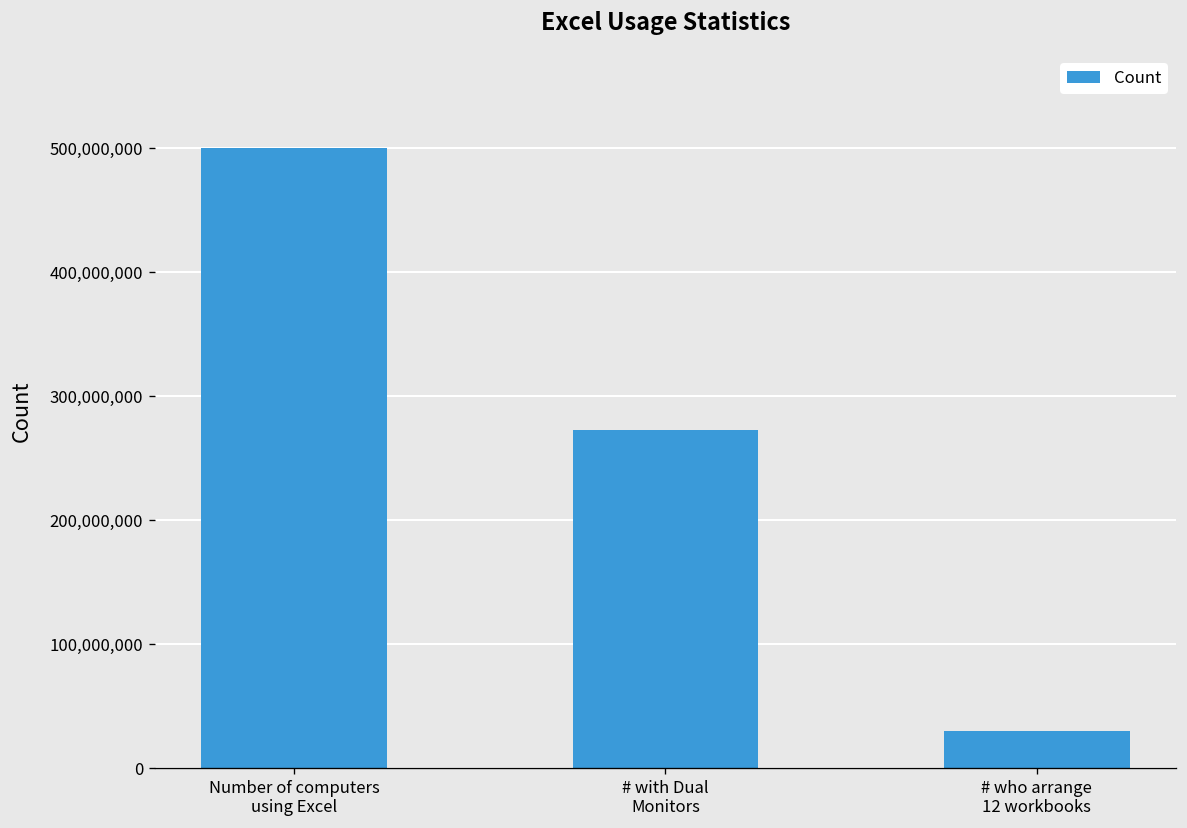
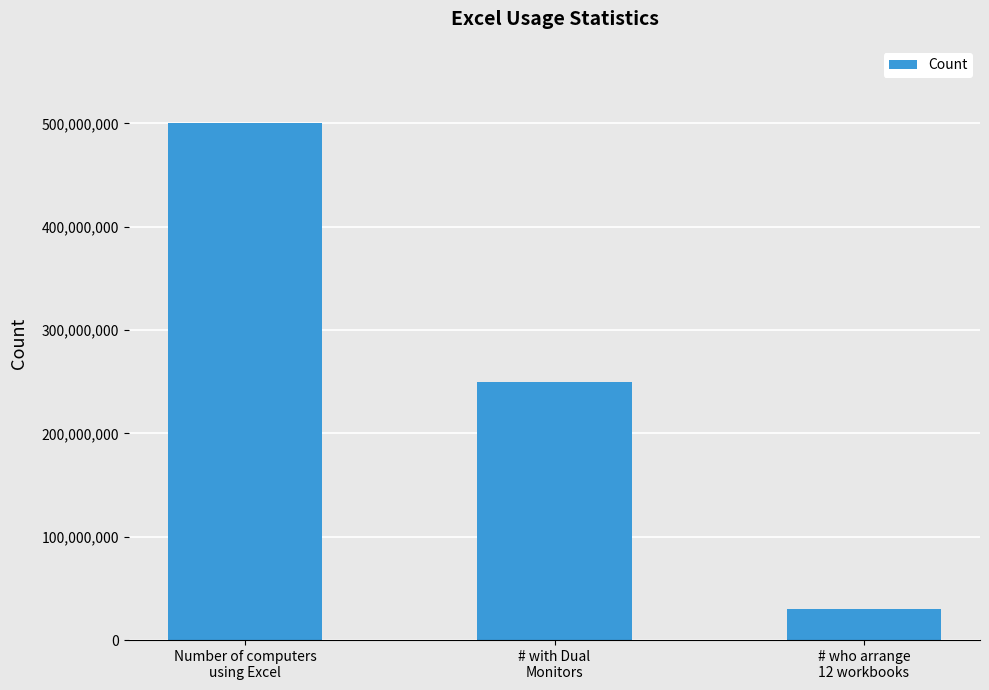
  {
    "Number of computers using Excel": "500,000,000",
-   "# with Dual Monitors": "272,000,000",
+   "# with Dual Monitors": "250,000,000",
    "# who arrange 12 workbooks": "30,000,000"
  }
